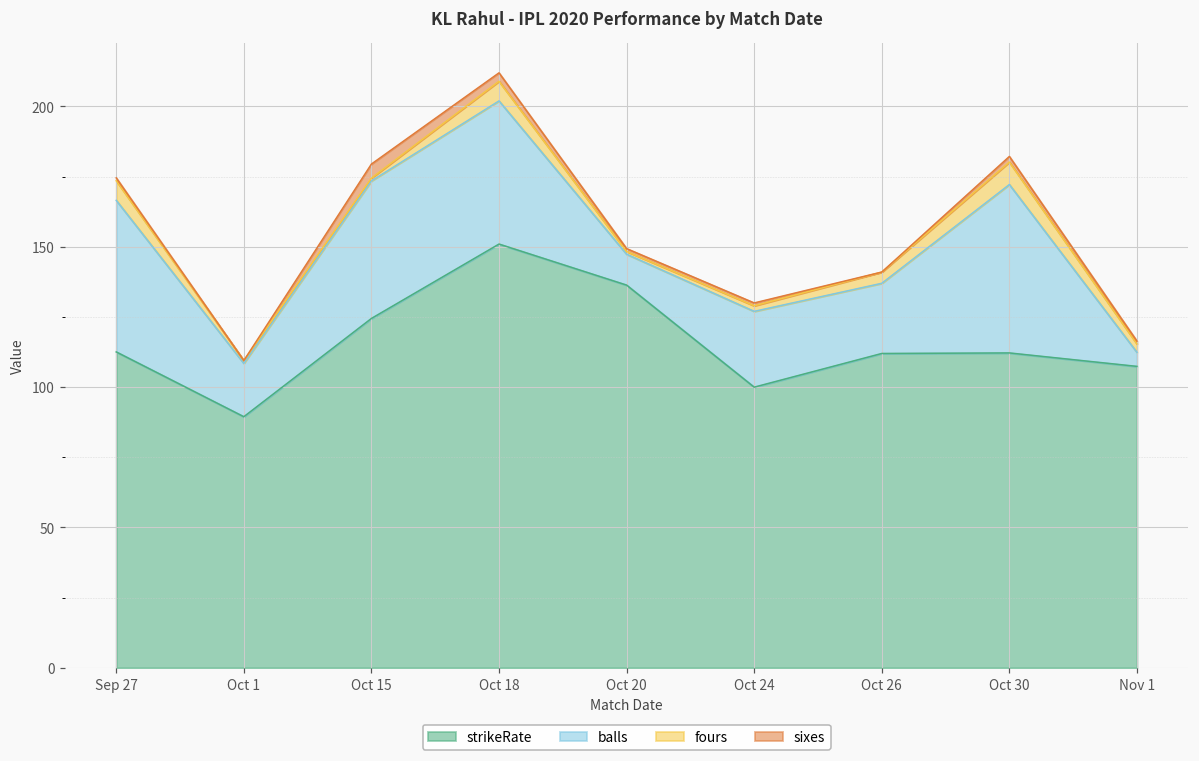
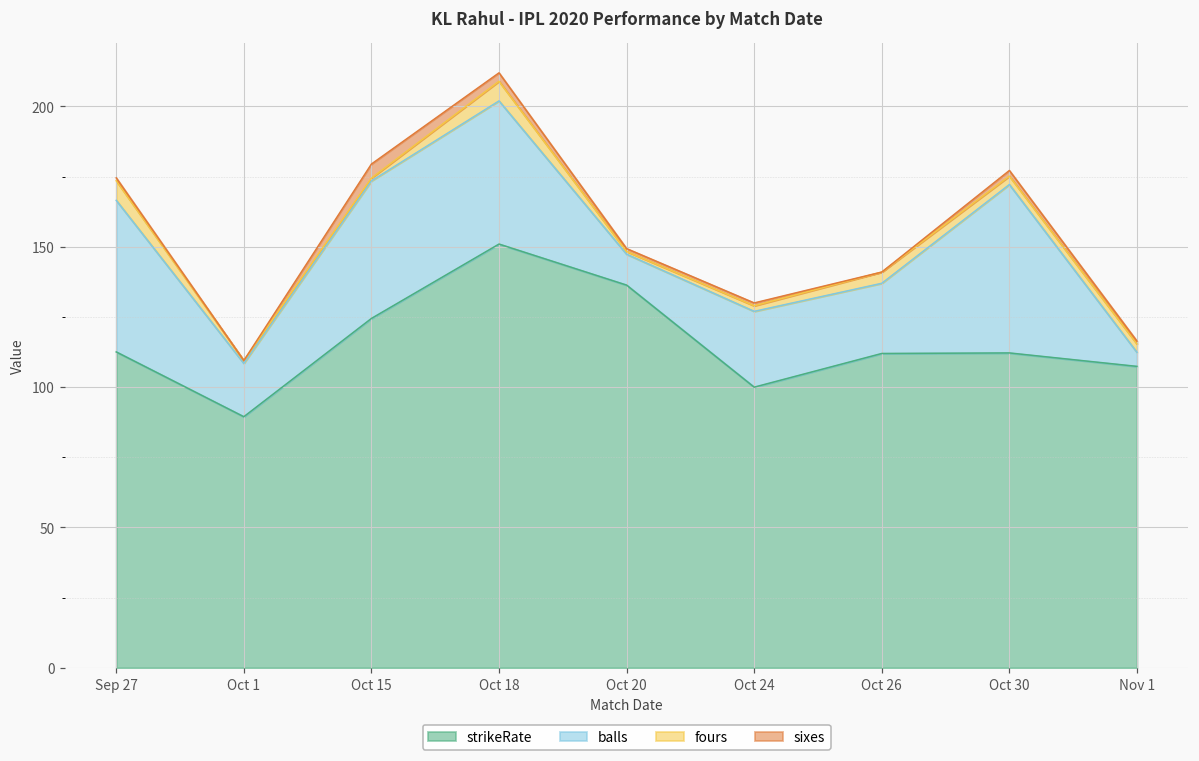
  {
    "strikeRate": {
      "Sep 27": 113,
      "Oct 1": 89,
      "Oct 15": 124,
      "Oct 18": 151,
      "Oct 20": 136,
      "Oct 24": 100,
      "Oct 26": 112,
      "Oct 30": 112,
      "Nov 1": 107
    },
    "balls": {
      "Sep 27": 54,
      "Oct 15": 49,
      "Oct 18": 51,
      "Oct 24": 27,
      "Oct 26": 25,
      "Oct 30": 60,
      "Nov 1": 5
    },
    "fours": {
      "Sep 27": 7,
      "Oct 15": 1,
      "Oct 18": 7,
      "Oct 24": 2,
-     "Oct 30": 8,
+     "Oct 30": 3,
      "Nov 1": 3
    },
    "sixes": {
      "Sep 27": 1,
      "Oct 15": 5,
      "Oct 18": 3,
      "Oct 20": 1,
      "Oct 24": 1,
      "Oct 30": 2,
      "Nov 1": 1
    }
  }
